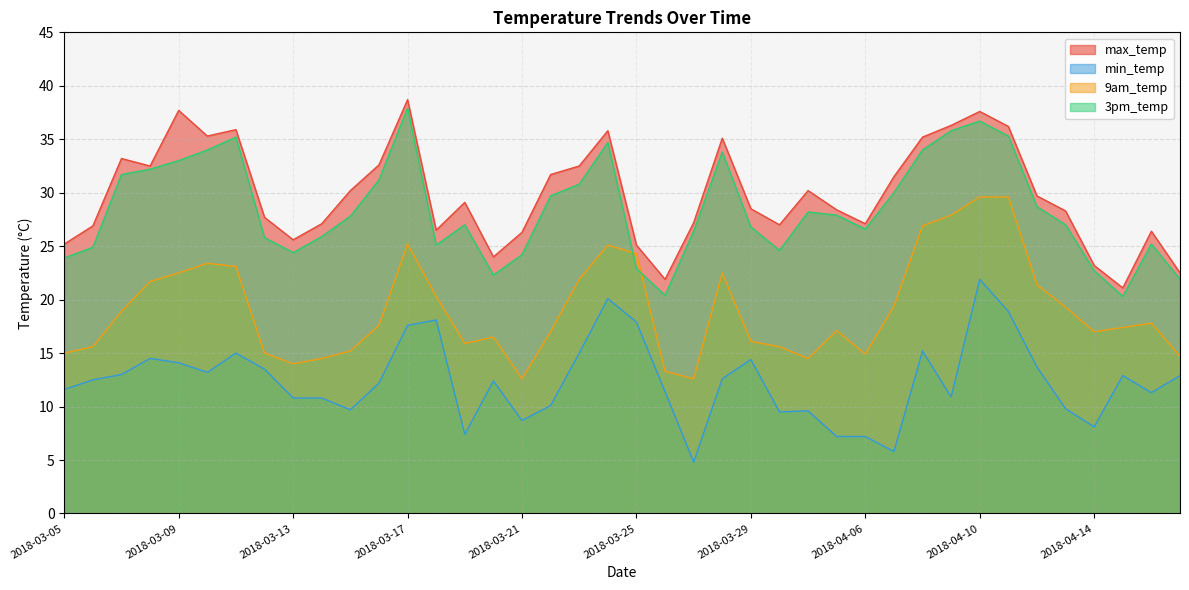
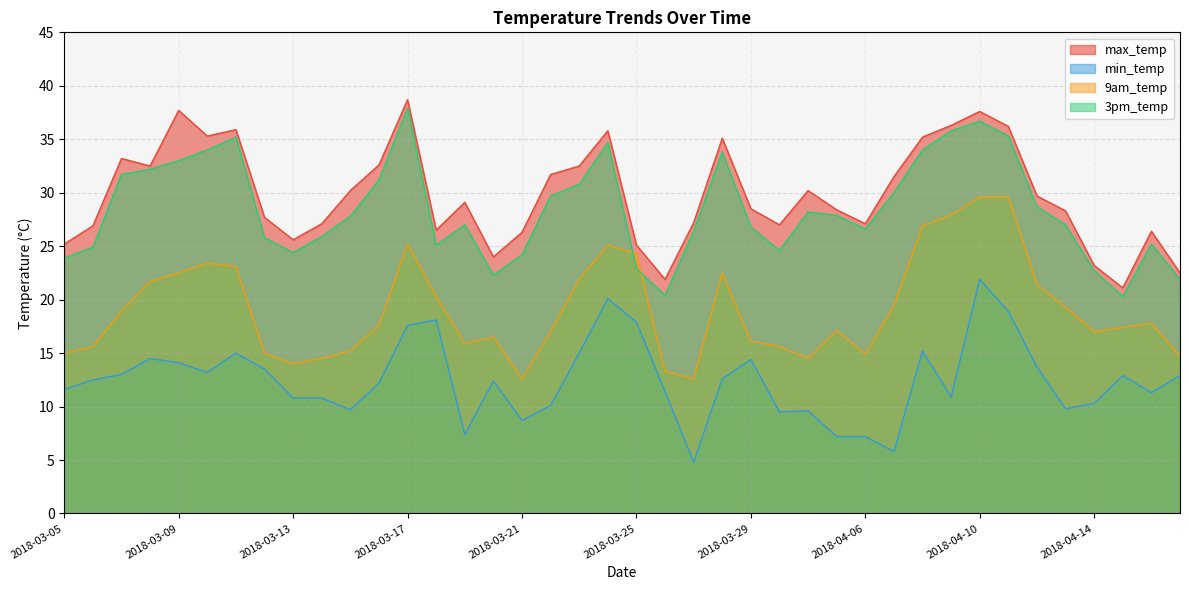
  {
    "max_temp": {
      "2018-03-05": 25.2,
      "2018-03-09": 37.7,
      "2018-03-13": 25.6,
      "2018-03-17": 38.7,
      "2018-03-21": 26.3,
      "2018-03-25": 25.1,
      "2018-03-29": 28.5,
      "2018-04-06": 27.1,
      "2018-04-10": 37.6,
      "2018-04-14": 23.2
    },
    "min_temp": {
      "2018-03-05": 11.6,
      "2018-03-09": 14.1,
      "2018-03-13": 10.8,
      "2018-03-17": 17.6,
      "2018-03-21": 8.7,
      "2018-03-25": 17.9,
      "2018-03-29": 14.4,
      "2018-04-06": 7.2,
      "2018-04-10": 21.9,
-     "2018-04-14": 8.1
+     "2018-04-14": 10.3
    },
    "9am_temp": {
      "2018-03-05": 15.0,
      "2018-03-09": 22.5,
      "2018-03-13": 14.0,
      "2018-03-17": 25.2,
      "2018-03-21": 12.6,
      "2018-03-25": 24.3,
      "2018-03-29": 16.1,
      "2018-04-06": 14.9,
      "2018-04-10": 29.6,
      "2018-04-14": 17.0
    },
    "3pm_temp": {
      "2018-03-05": 23.9,
      "2018-03-09": 33.0,
      "2018-03-13": 24.4,
      "2018-03-17": 37.9,
      "2018-03-21": 24.2,
      "2018-03-25": 22.9,
      "2018-03-29": 26.8,
      "2018-04-06": 26.6,
      "2018-04-10": 36.7,
      "2018-04-14": 22.7
    }
  }
